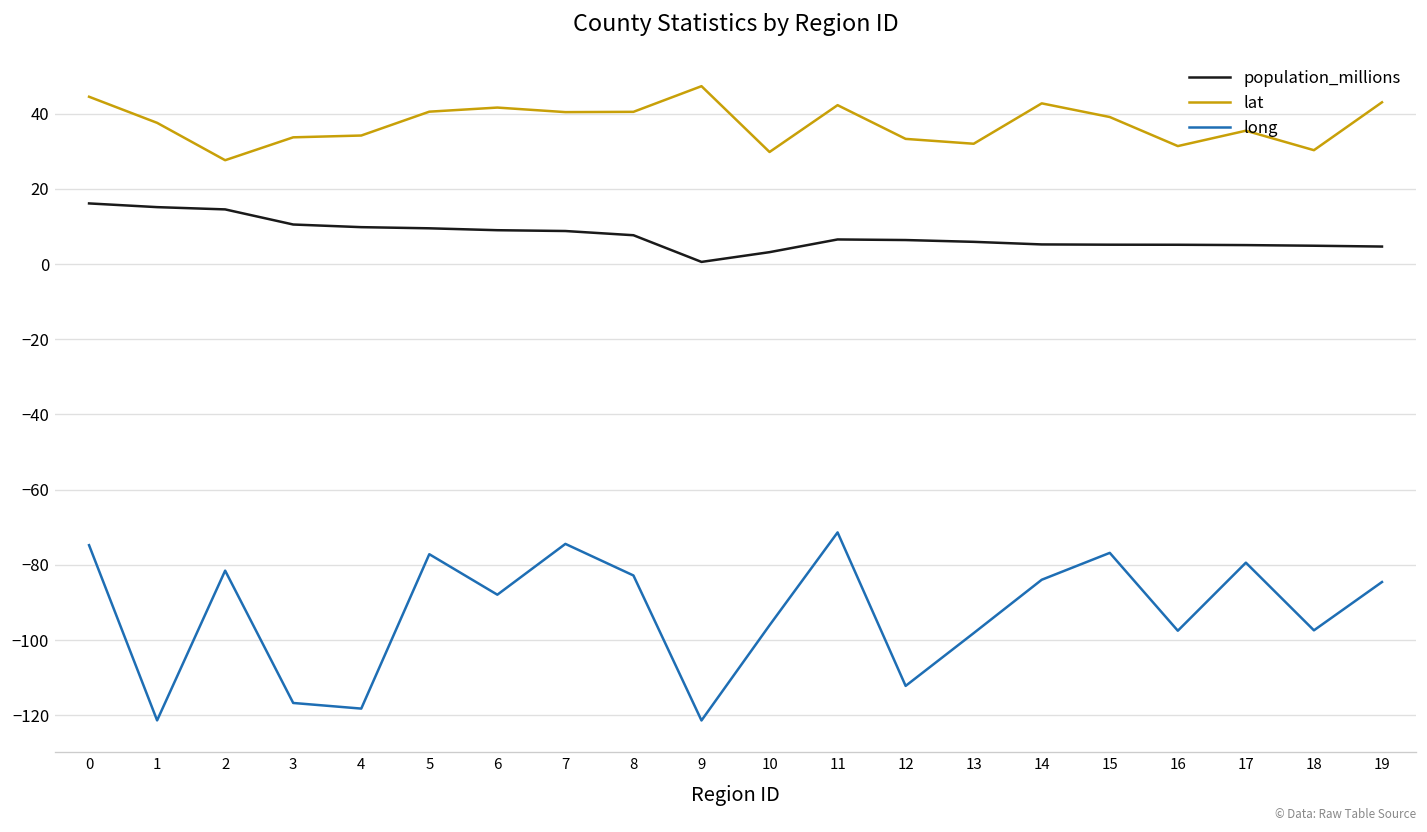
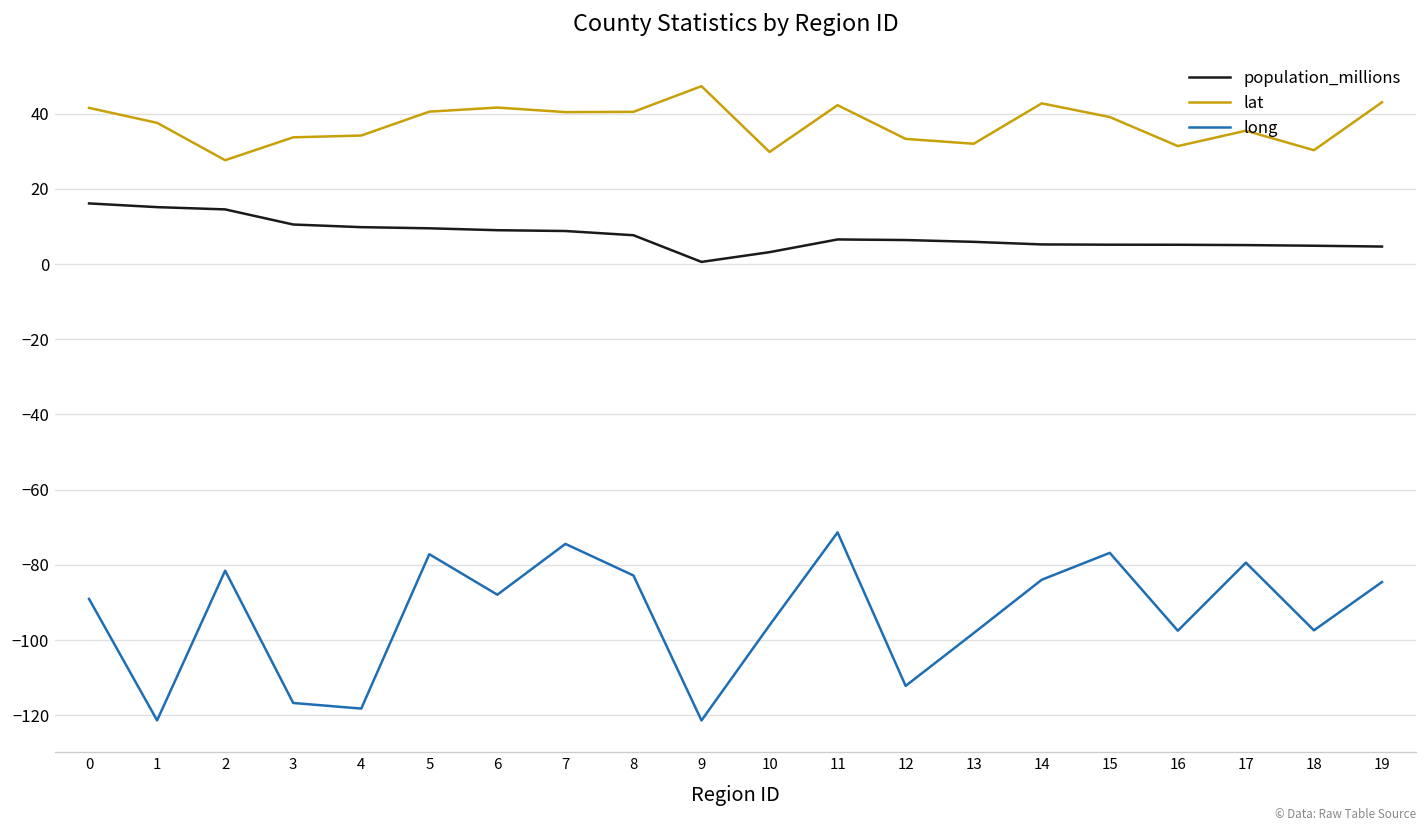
  {
    "population_millions": {
      "0": 16,
      "1": 15,
      "2": 15,
      "3": 11,
      "4": 10,
      "5": 10,
      "6": 9,
      "7": 9,
      "8": 8,
      "9": 1,
      "10": 3,
      "11": 7,
      "12": 6,
      "13": 6,
      "14": 5,
      "15": 5,
      "16": 5,
      "17": 5,
      "18": 5,
      "19": 5
    },
    "lat": {
-     "0": 45,
+     "0": 42,
      "1": 38,
      "2": 28,
      "3": 34,
      "4": 34,
      "5": 41,
      "6": 42,
      "7": 40,
      "8": 40,
      "9": 47,
      "10": 30,
      "11": 42,
      "12": 33,
      "13": 32,
      "14": 43,
      "15": 39,
      "16": 31,
      "17": 35,
      "18": 30,
      "19": 43
    },
    "long": {
-     "0": -75,
+     "0": -89,
      "1": -121,
      "2": -82,
      "3": -117,
      "4": -118,
      "5": -77,
      "6": -88,
      "7": -74,
      "8": -83,
      "9": -121,
      "10": -96,
      "11": -71,
      "12": -112,
      "13": -98,
      "14": -84,
      "15": -77,
      "16": -98,
      "17": -79,
      "18": -97,
      "19": -85
    }
  }
